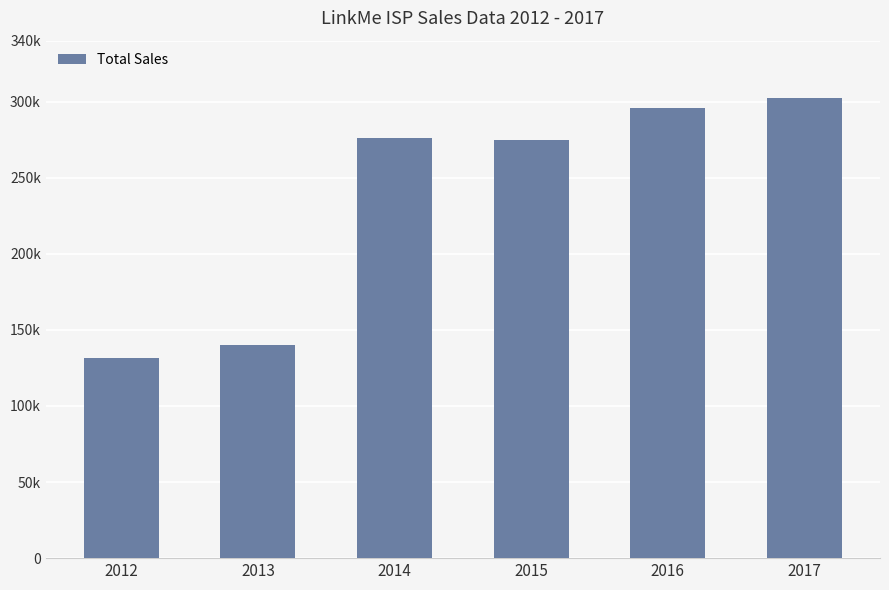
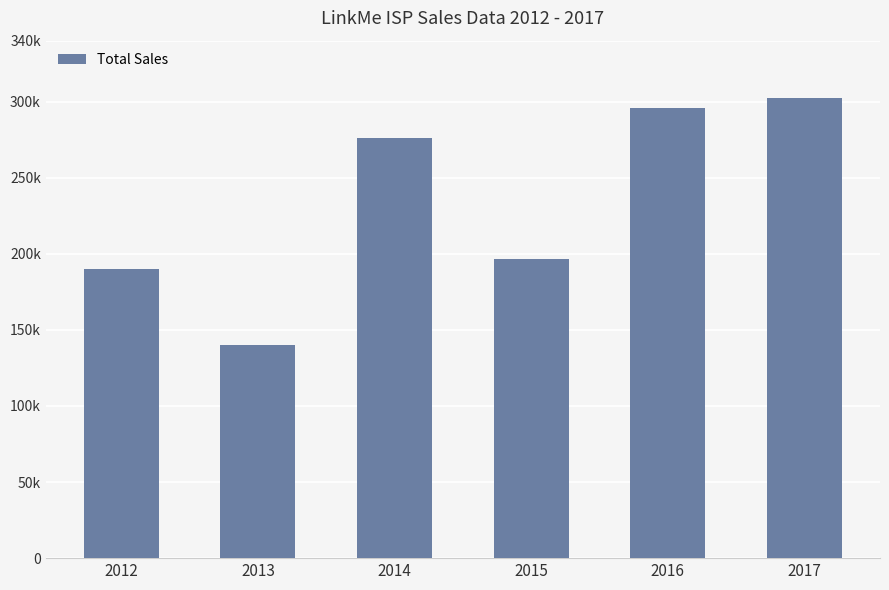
  {
-   "2012": 131000,
+   "2012": 190000,
    "2013": 140000,
    "2014": 276000,
-   "2015": 275000,
+   "2015": 196000,
    "2016": 296000,
    "2017": 302000
  }
